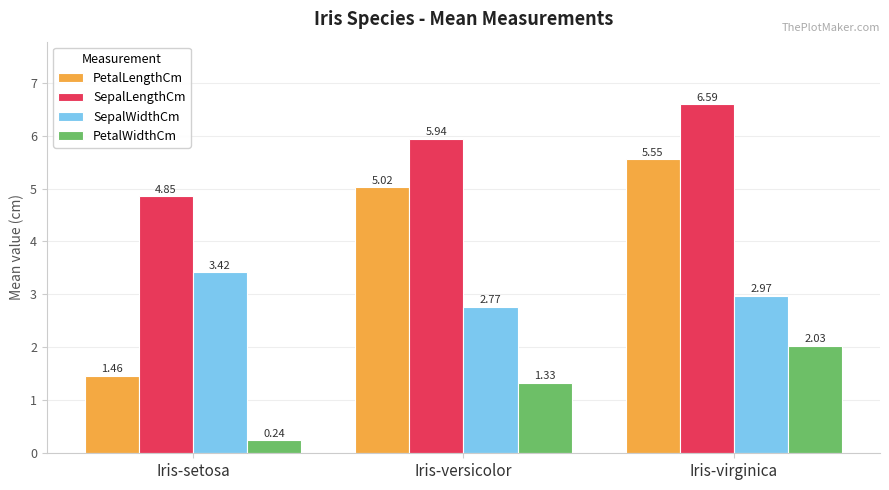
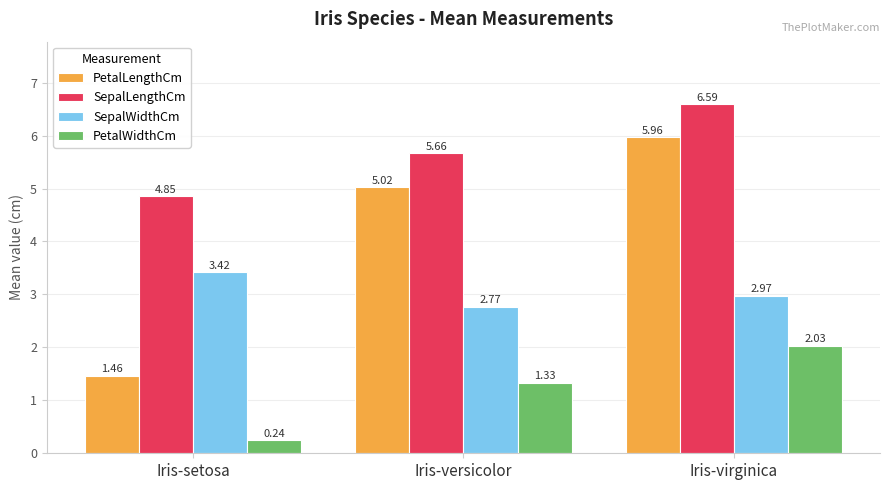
  {
    "PetalLengthCm": {
      "Iris-setosa": 1.46,
      "Iris-versicolor": 5.02,
-     "Iris-virginica": 5.55
+     "Iris-virginica": 5.96
    },
    "SepalLengthCm": {
      "Iris-setosa": 4.85,
-     "Iris-versicolor": 5.94,
+     "Iris-versicolor": 5.66,
      "Iris-virginica": 6.59
    },
    "SepalWidthCm": {
      "Iris-setosa": 3.42,
      "Iris-versicolor": 2.77,
      "Iris-virginica": 2.97
    },
    "PetalWidthCm": {
      "Iris-setosa": 0.24,
      "Iris-versicolor": 1.33,
      "Iris-virginica": 2.03
    }
  }
